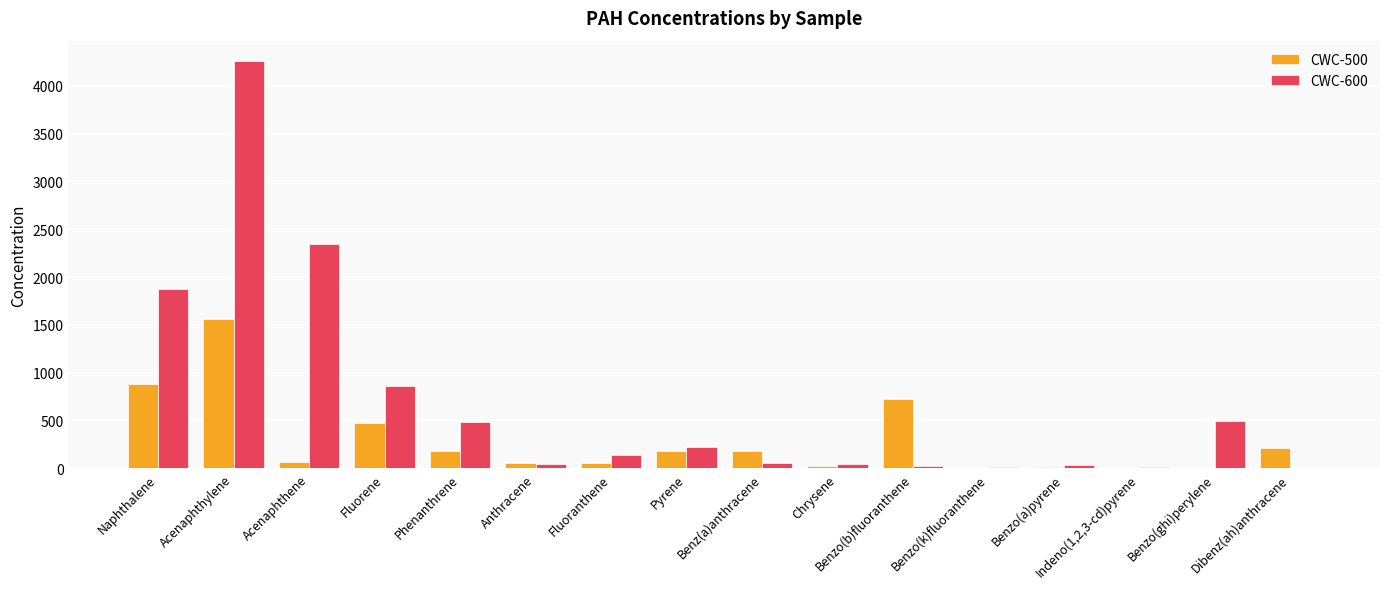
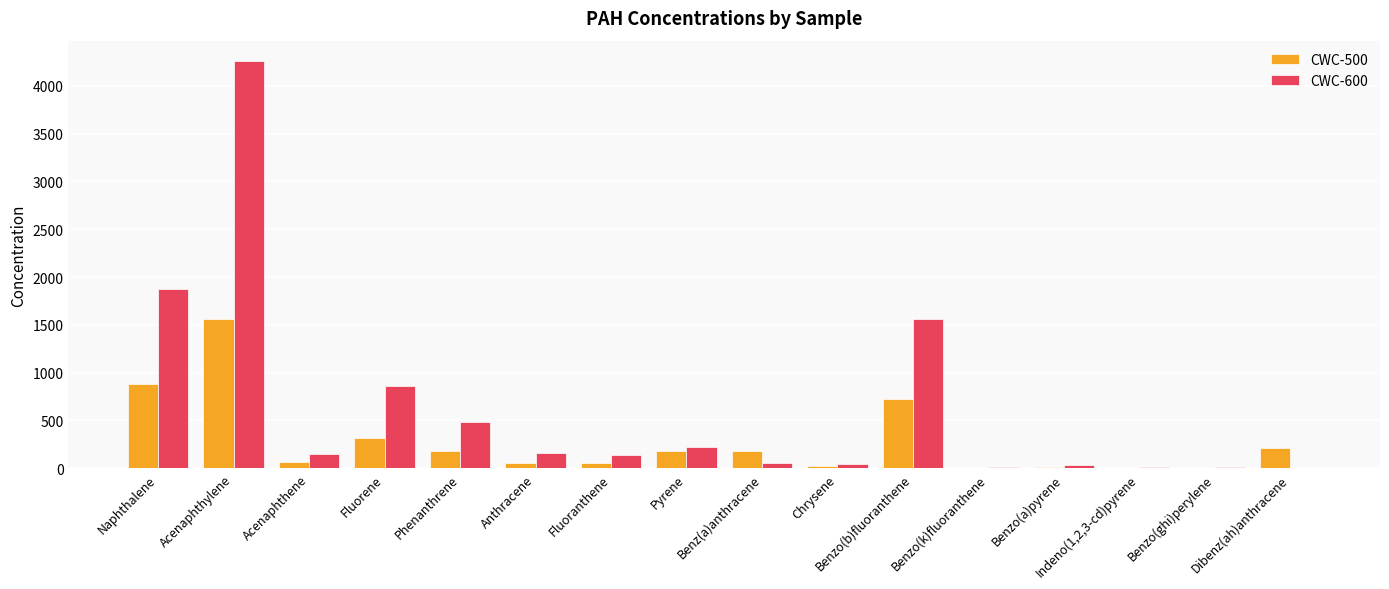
  {
    "CWC-500": {
      "Naphthalene": 900,
      "Acenaphthylene": 1600,
      "Acenaphthene": 100,
-     "Fluorene": 500,
+     "Fluorene": 300,
      "Phenanthrene": 200,
      "Anthracene": 100,
      "Fluoranthene": 100,
      "Pyrene": 200,
      "Benz(a)anthracene": 200,
      "Benzo(b)fluoranthene": 700,
      "Dibenz(ah)anthracene": 200
    },
    "CWC-600": {
      "Naphthalene": 1900,
      "Acenaphthylene": 4300,
-     "Acenaphthene": 2400,
+     "Acenaphthene": 200,
      "Fluorene": 900,
      "Phenanthrene": 500,
-     "Anthracene": 0,
+     "Anthracene": 200,
      "Fluoranthene": 100,
      "Pyrene": 200,
      "Benz(a)anthracene": 100,
      "Chrysene": 0,
-     "Benzo(b)fluoranthene": 0,
+     "Benzo(b)fluoranthene": 1600,
      "Benzo(a)pyrene": 0,
-     "Benzo(ghi)perylene": 500
+     "Benzo(ghi)perylene": 0
    }
  }
